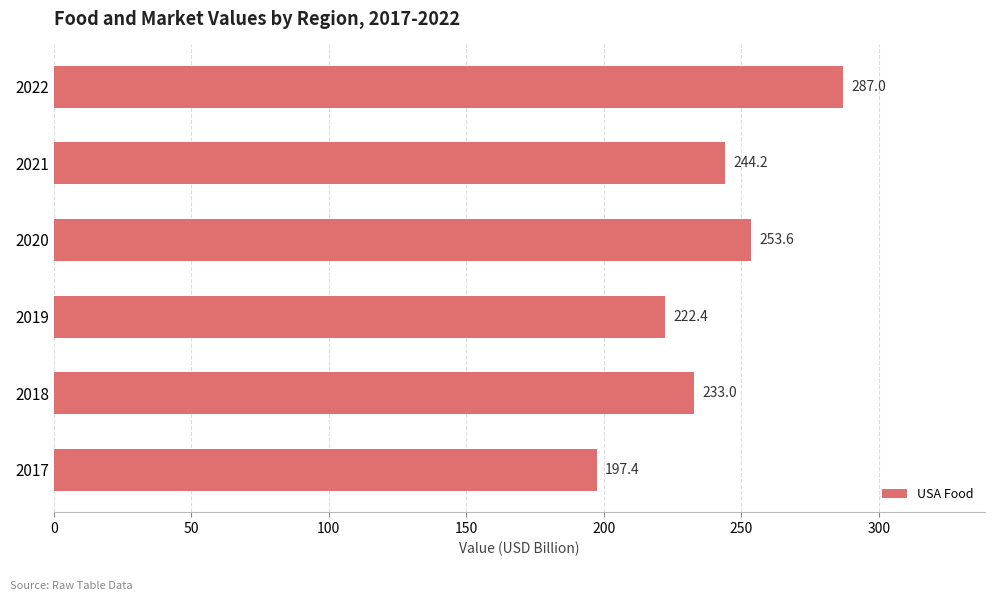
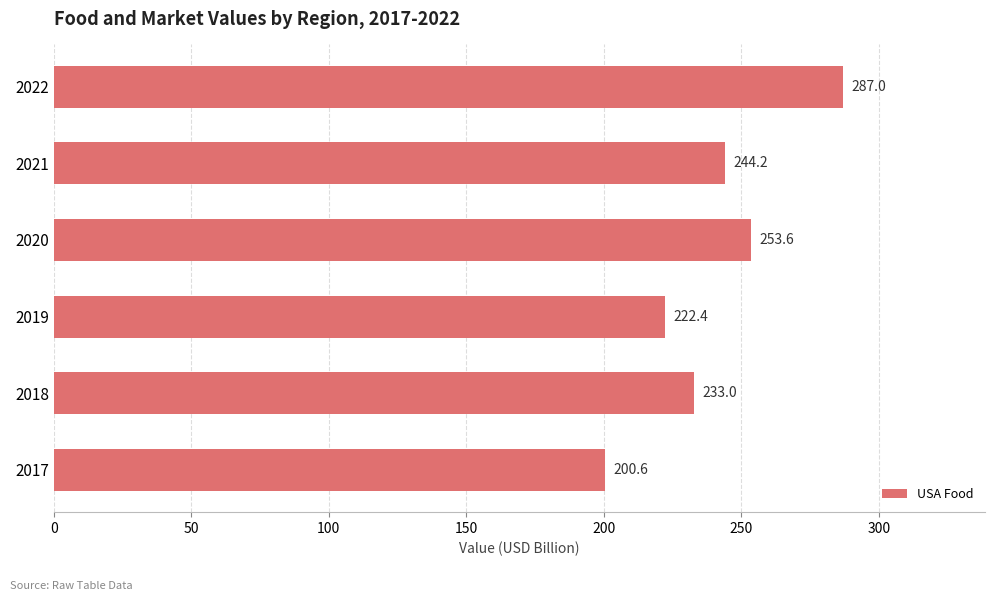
  {
    "2022": 287.0,
    "2021": 244.2,
    "2020": 253.6,
    "2019": 222.4,
    "2018": 233.0,
-   "2017": 197.4
+   "2017": 200.6
  }
